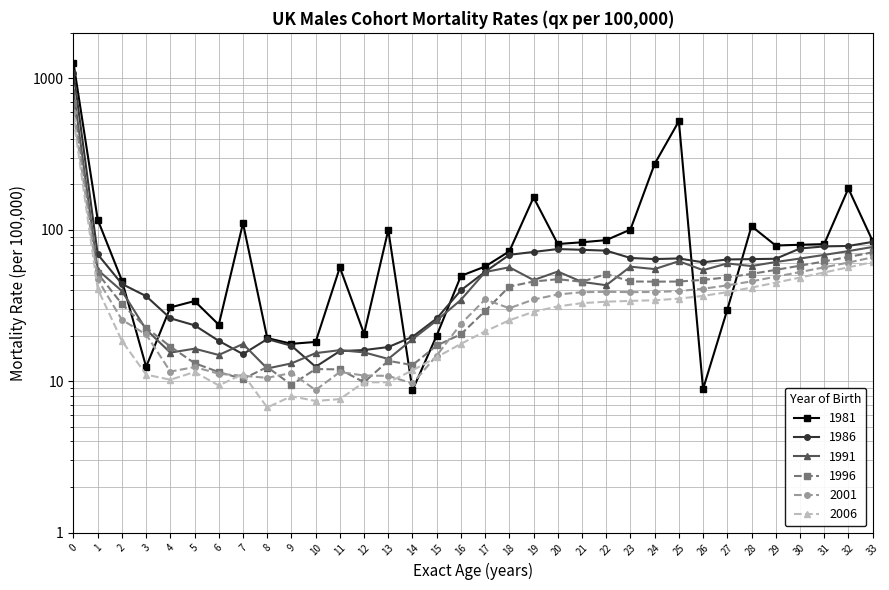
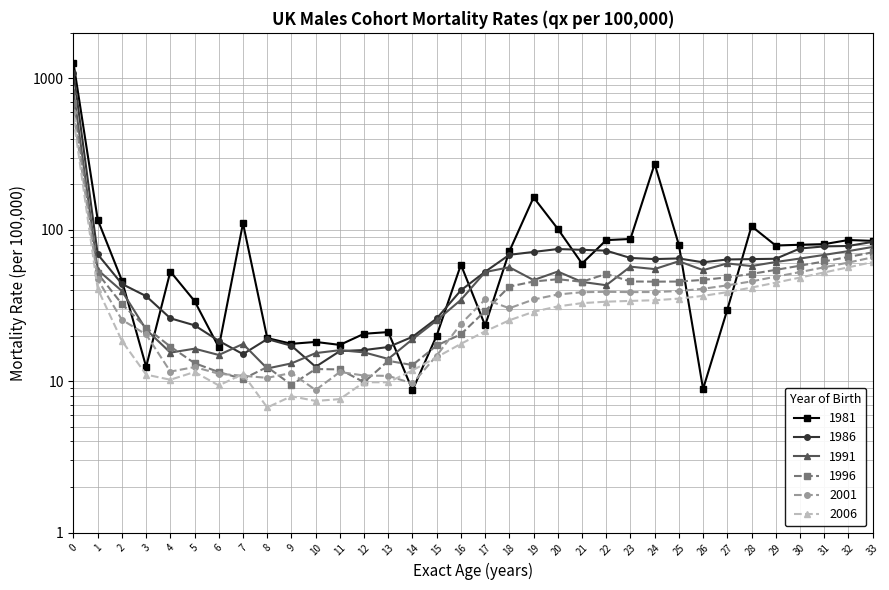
  {
    "1981": {
      "0": 1300,
      "1": 120,
      "2": 46,
      "3": 12,
-     "4": 31,
+     "4": 53,
      "5": 34,
-     "6": 24,
+     "6": 17,
      "7": 110,
      "10": 18,
-     "11": 57,
+     "11": 17,
      "12": 21,
-     "13": 100,
+     "13": 21,
      "14": 9,
      "15": 20,
-     "16": 50,
-     "17": 57,
+     "16": 59,
+     "17": 23,
      "18": 70,
      "19": 160,
-     "20": 80,
-     "21": 80,
+     "20": 100,
+     "21": 60,
      "22": 90,
-     "23": 100,
+     "23": 90,
      "24": 270,
-     "25": 520,
+     "25": 80,
      "26": 9,
      "27": 30,
      "28": 110,
      "29": 80,
      "30": 80,
-     "32": 190
+     "32": 90
    }
  }
